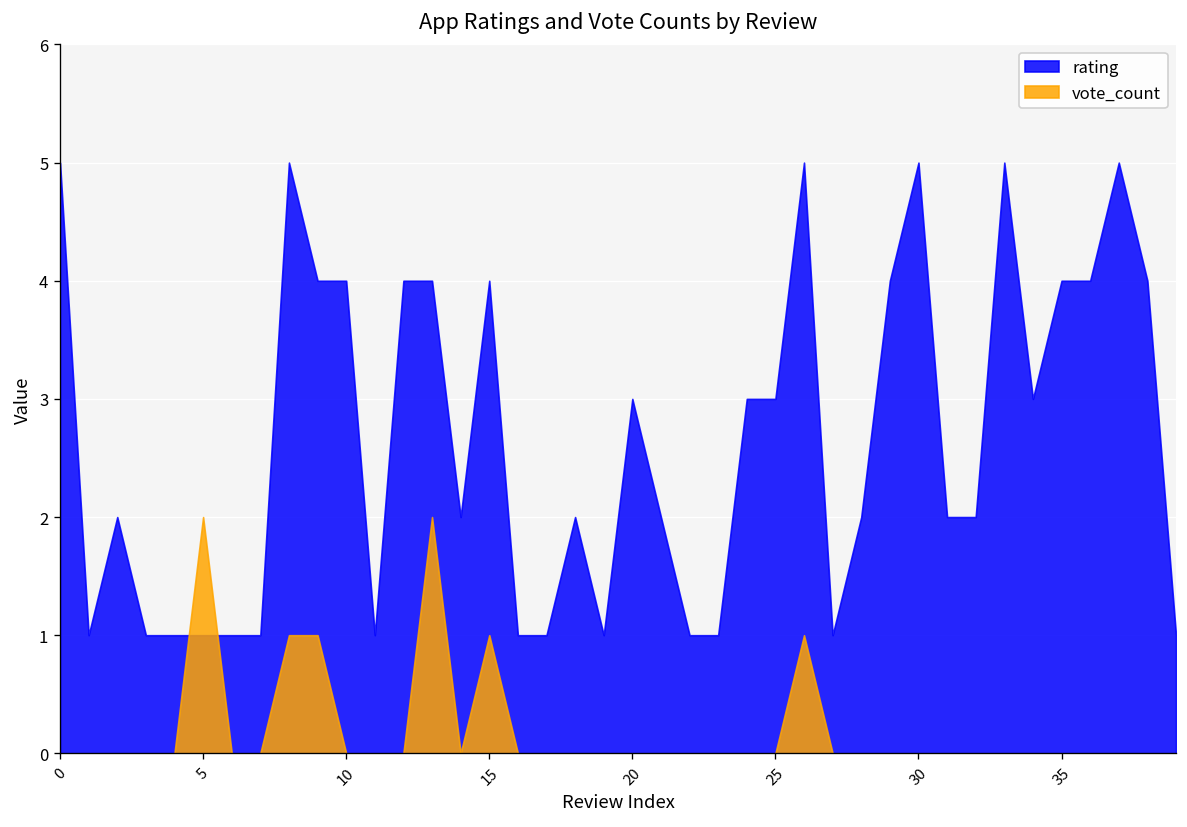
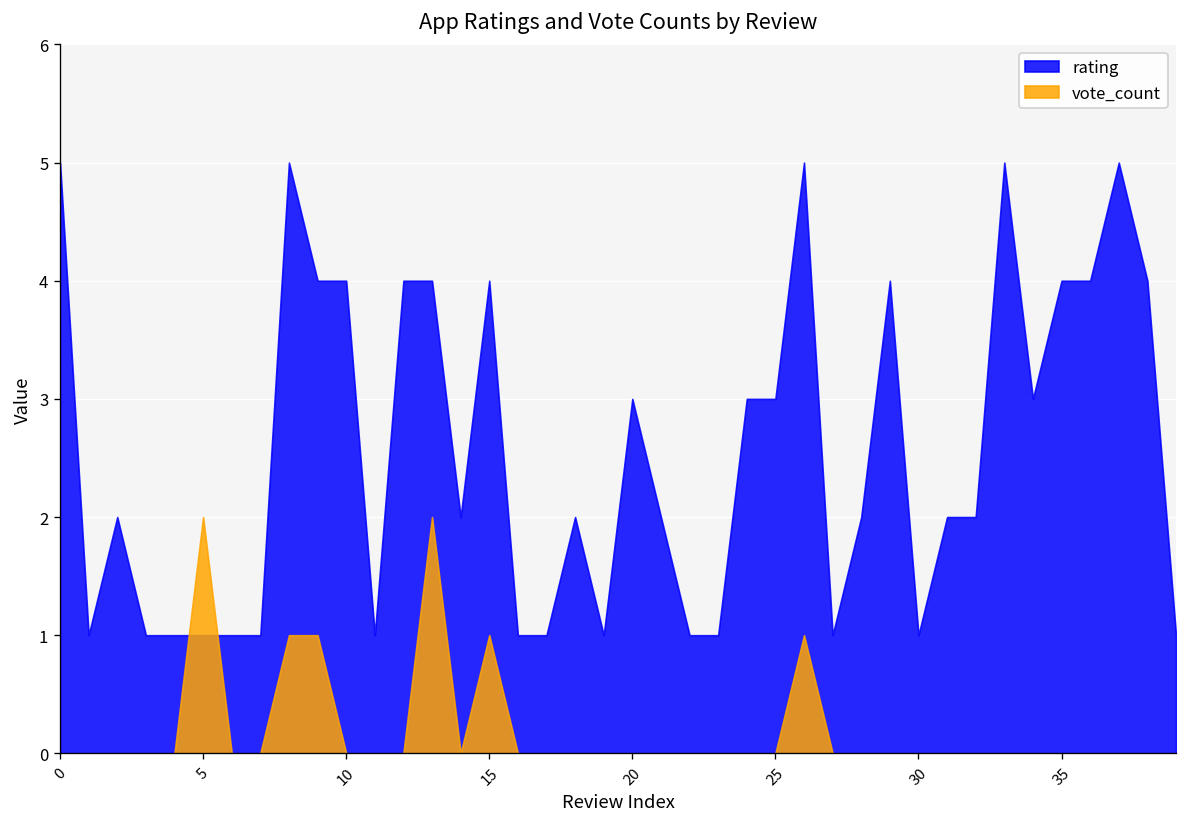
  {
    "rating": {
      "0": 5,
      "5": 1,
      "10": 4,
      "15": 4,
      "20": 3,
      "25": 3,
-     "30": 5,
+     "30": 1,
      "35": 4
    },
    "vote_count": {
      "0": 0,
      "5": 2,
      "10": 0,
      "15": 1,
      "20": 0,
      "25": 0,
      "30": 0,
      "35": 0
    }
  }
